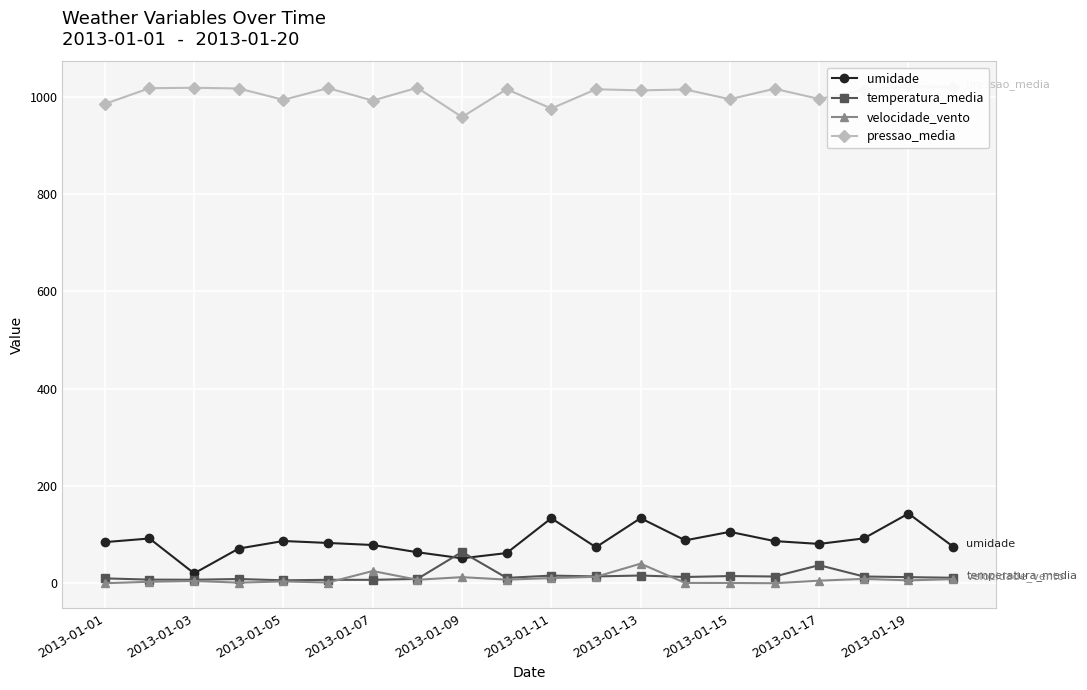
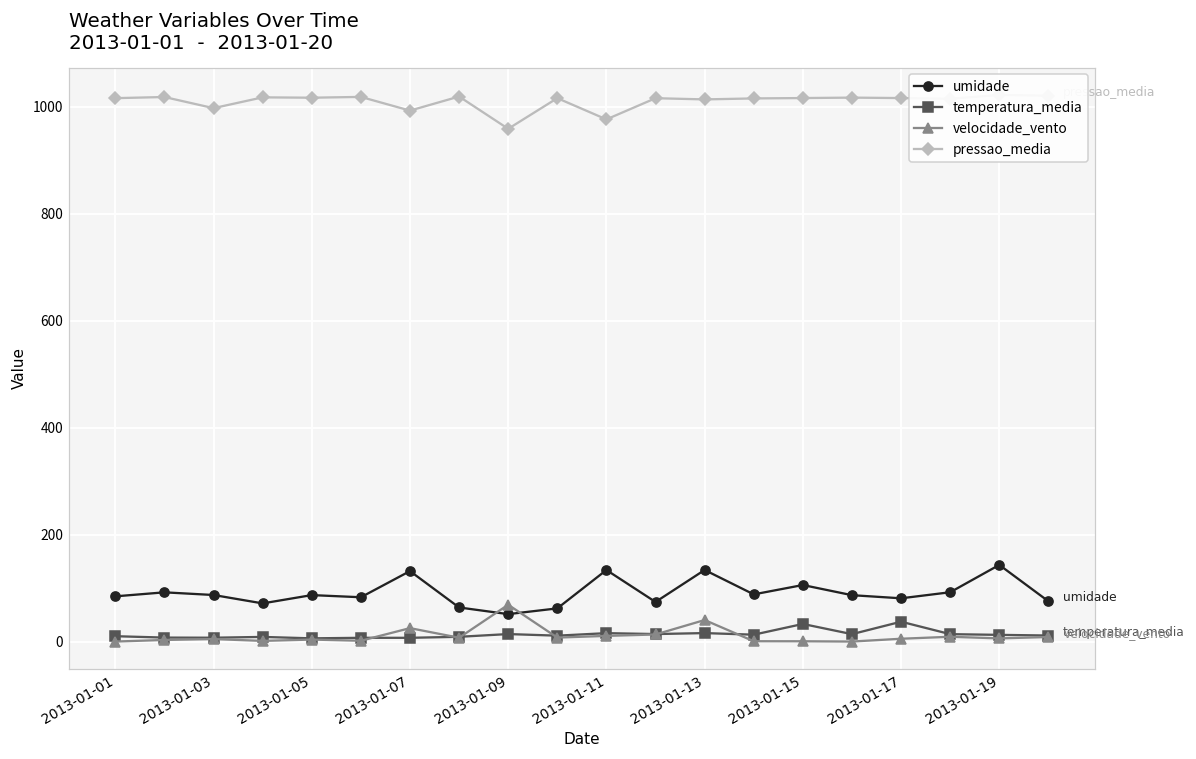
  {
    "umidade": {
      "2013-01-01": 80,
-     "2013-01-03": 20,
+     "2013-01-03": 90,
      "2013-01-05": 90,
-     "2013-01-07": 80,
+     "2013-01-07": 130,
      "2013-01-09": 50,
      "2013-01-11": 130,
      "2013-01-13": 130,
      "2013-01-15": 110,
      "2013-01-17": 80,
      "2013-01-19": 140
    },
    "temperatura_media": {
      "2013-01-01": 10,
      "2013-01-07": 10,
-     "2013-01-09": 60,
+     "2013-01-09": 10,
      "2013-01-13": 20,
-     "2013-01-15": 10,
+     "2013-01-15": 30,
      "2013-01-17": 40,
      "2013-01-19": 10
    },
    "velocidade_vento": {
      "2013-01-01": 0,
      "2013-01-07": 30,
-     "2013-01-09": 10,
+     "2013-01-09": 70,
      "2013-01-13": 40,
      "2013-01-15": 0,
      "2013-01-17": 10,
      "2013-01-19": 10
    },
    "pressao_media": {
-     "2013-01-01": 990,
-     "2013-01-03": 1020,
-     "2013-01-05": 990,
+     "2013-01-01": 1020,
+     "2013-01-03": 1000,
+     "2013-01-05": 1020,
      "2013-01-07": 990,
      "2013-01-09": 960,
      "2013-01-11": 980,
      "2013-01-13": 1010,
-     "2013-01-15": 1000,
-     "2013-01-17": 1000
+     "2013-01-15": 1020,
+     "2013-01-17": 1020
    }
  }
